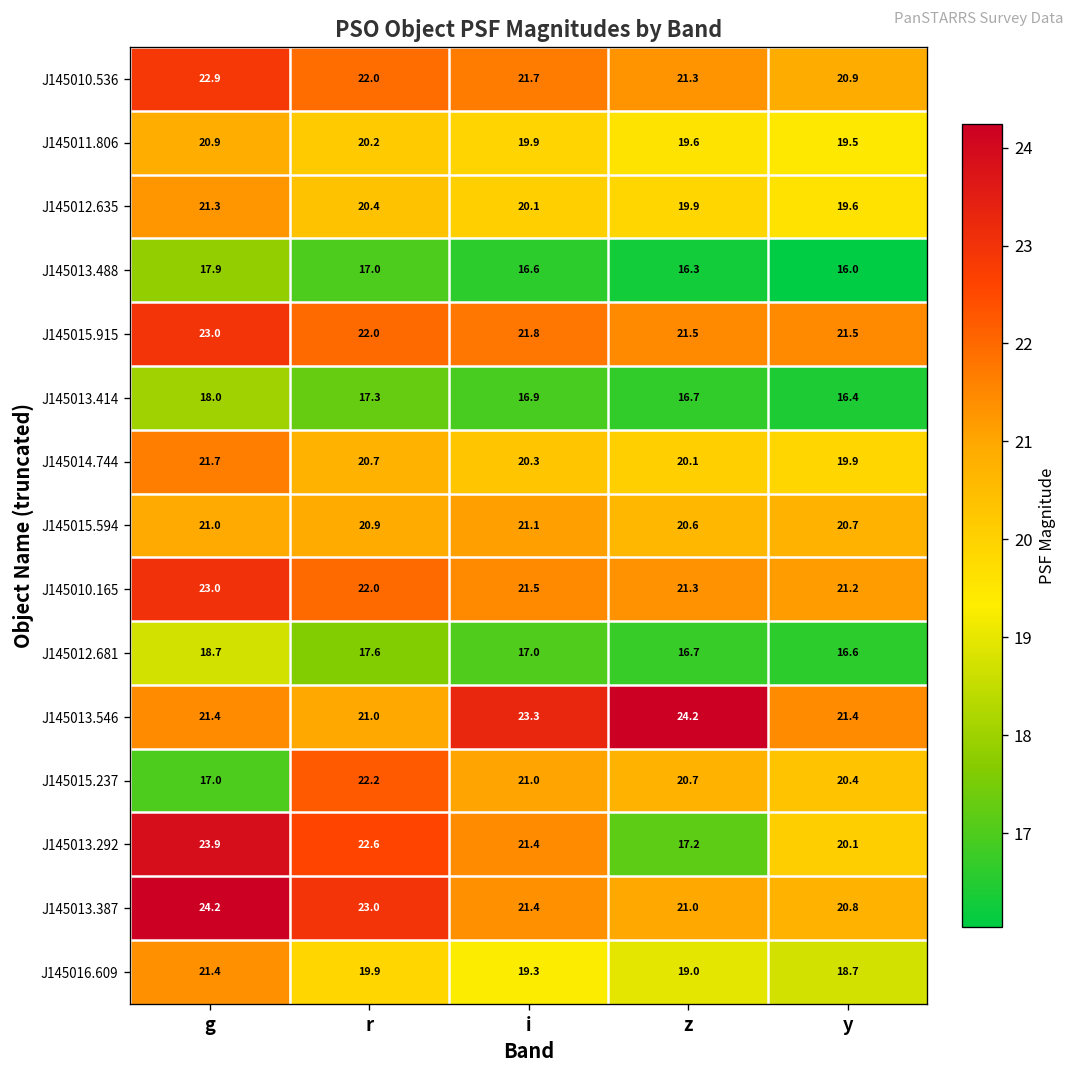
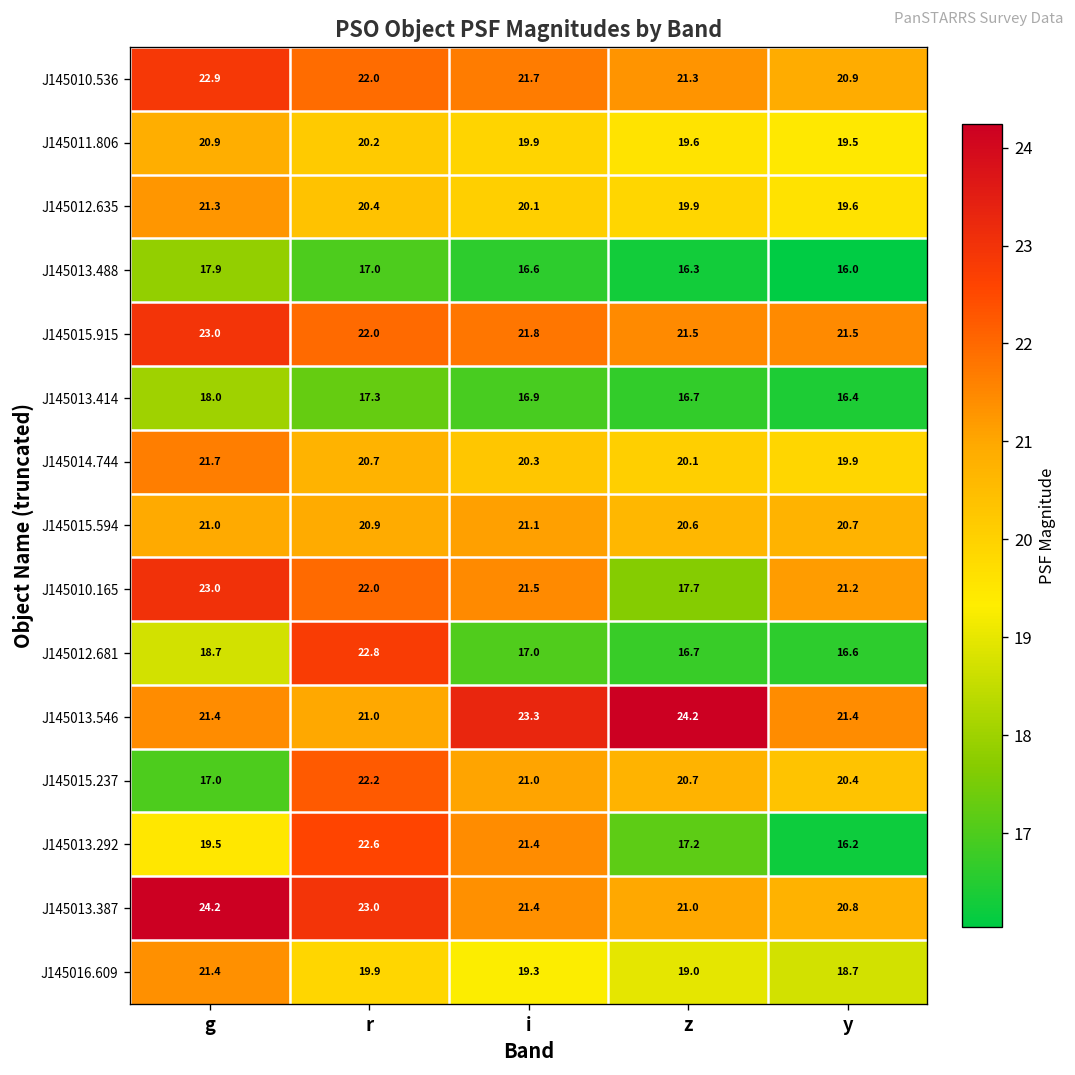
  {
    "J145010.536": {
      "g": 22.9,
      "r": 22.0,
      "i": 21.7,
      "z": 21.3,
      "y": 20.9
    },
    "J145011.806": {
      "g": 20.9,
      "r": 20.2,
      "i": 19.9,
      "z": 19.6,
      "y": 19.5
    },
    "J145012.635": {
      "g": 21.3,
      "r": 20.4,
      "i": 20.1,
      "z": 19.9,
      "y": 19.6
    },
    "J145013.488": {
      "g": 17.9,
      "r": 17.0,
      "i": 16.6,
      "z": 16.3,
      "y": 16.0
    },
    "J145015.915": {
      "g": 23.0,
      "r": 22.0,
      "i": 21.8,
      "z": 21.5,
      "y": 21.5
    },
    "J145013.414": {
      "g": 18.0,
      "r": 17.3,
      "i": 16.9,
      "z": 16.7,
      "y": 16.4
    },
    "J145014.744": {
      "g": 21.7,
      "r": 20.7,
      "i": 20.3,
      "z": 20.1,
      "y": 19.9
    },
    "J145015.594": {
      "g": 21.0,
      "r": 20.9,
      "i": 21.1,
      "z": 20.6,
      "y": 20.7
    },
    "J145010.165": {
      "g": 23.0,
      "r": 22.0,
      "i": 21.5,
-     "z": 21.3,
+     "z": 17.7,
      "y": 21.2
    },
    "J145012.681": {
      "g": 18.7,
-     "r": 17.6,
+     "r": 22.8,
      "i": 17.0,
      "z": 16.7,
      "y": 16.6
    },
    "J145013.546": {
      "g": 21.4,
      "r": 21.0,
      "i": 23.3,
      "z": 24.2,
      "y": 21.4
    },
    "J145015.237": {
      "g": 17.0,
      "r": 22.2,
      "i": 21.0,
      "z": 20.7,
      "y": 20.4
    },
    "J145013.292": {
-     "g": 23.9,
+     "g": 19.5,
      "r": 22.6,
      "i": 21.4,
      "z": 17.2,
-     "y": 20.1
+     "y": 16.2
    },
    "J145013.387": {
      "g": 24.2,
      "r": 23.0,
      "i": 21.4,
      "z": 21.0,
      "y": 20.8
    },
    "J145016.609": {
      "g": 21.4,
      "r": 19.9,
      "i": 19.3,
      "z": 19.0,
      "y": 18.7
    }
  }
